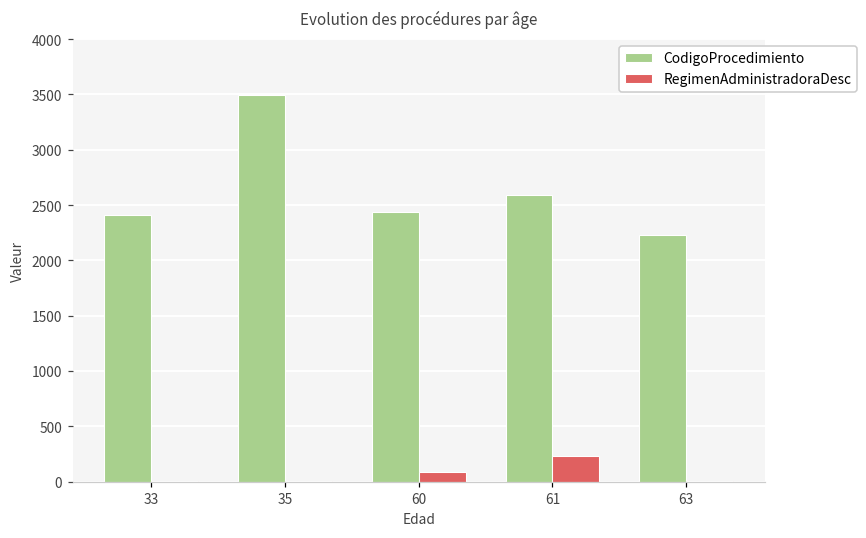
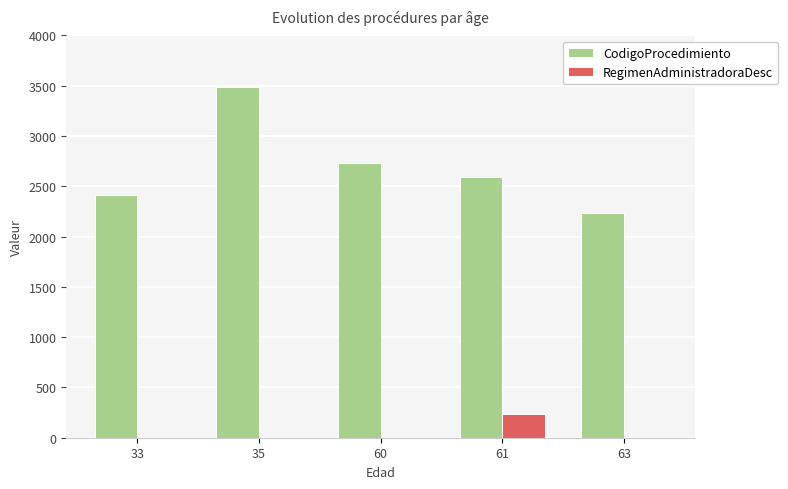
  {
    "CodigoProcedimiento": {
      "33": 2410,
      "35": 3490,
-     "60": 2440,
+     "60": 2740,
      "61": 2590,
      "63": 2230
    },
    "RegimenAdministradoraDesc": {
-     "60": 80,
+     "60": 0,
      "61": 240
    }
  }
